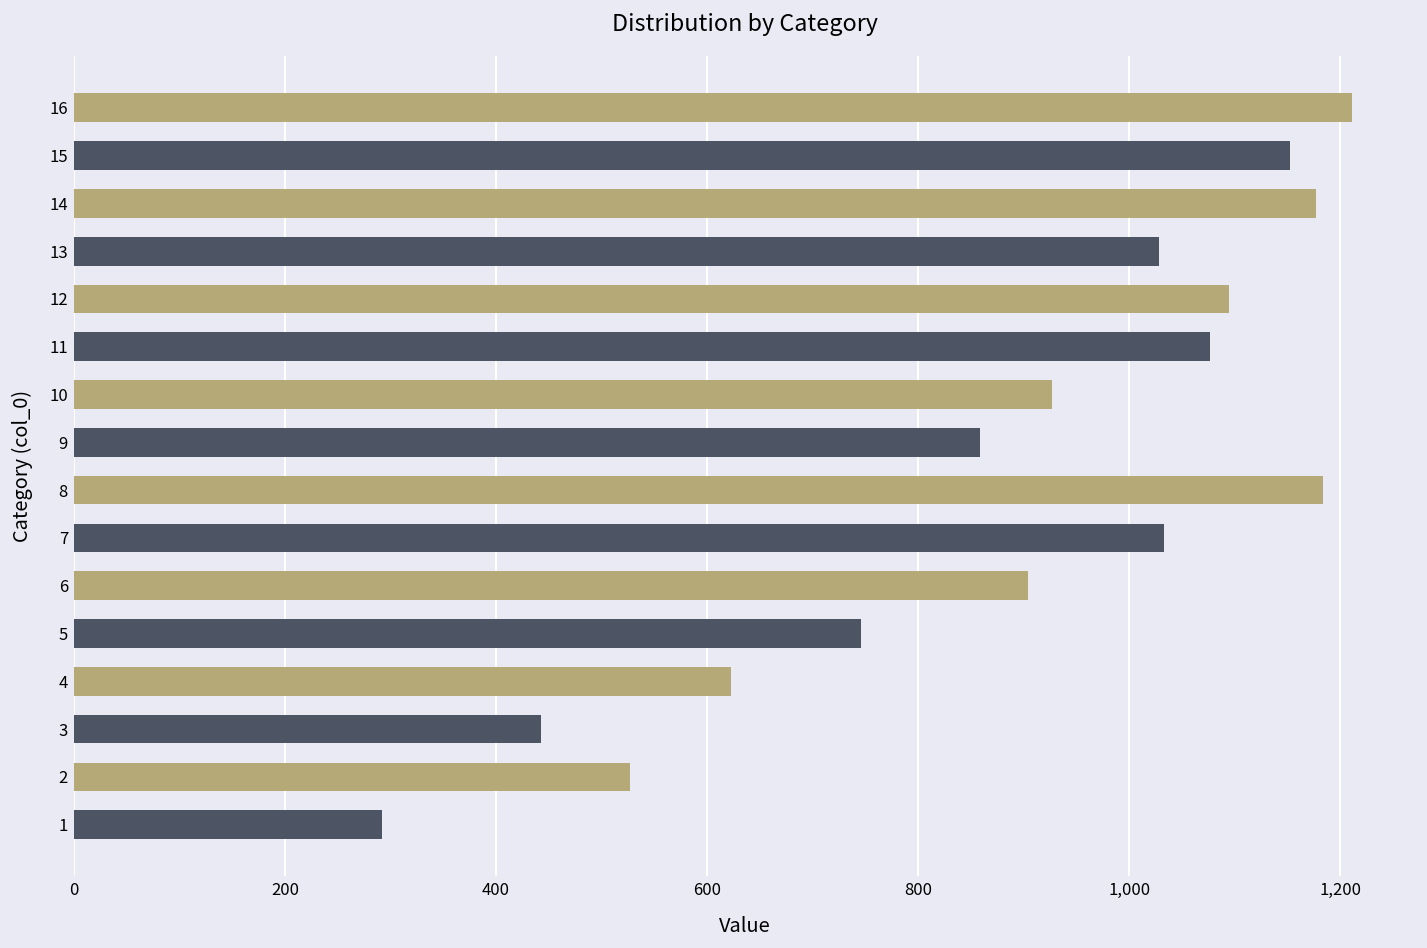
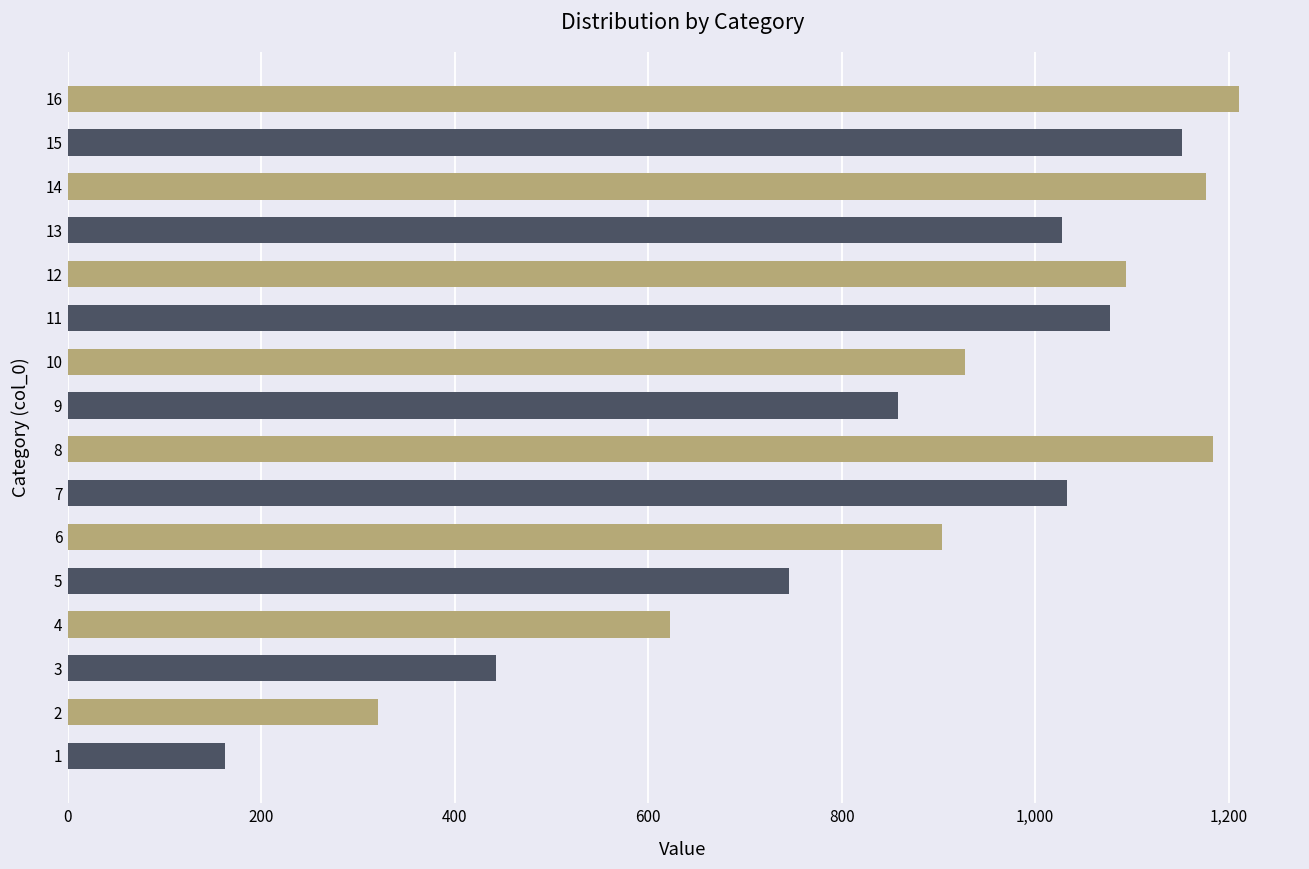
  {
    "16": "1,210",
    "15": "1,150",
    "14": "1,180",
    "13": "1,030",
    "12": "1,090",
    "11": "1,080",
    "10": "930",
    "9": "860",
    "8": "1,180",
    "7": "1,030",
    "6": "900",
    "5": "750",
    "4": "620",
    "3": "440",
-   "2": "530",
-   "1": "290"
+   "2": "320",
+   "1": "160"
  }
